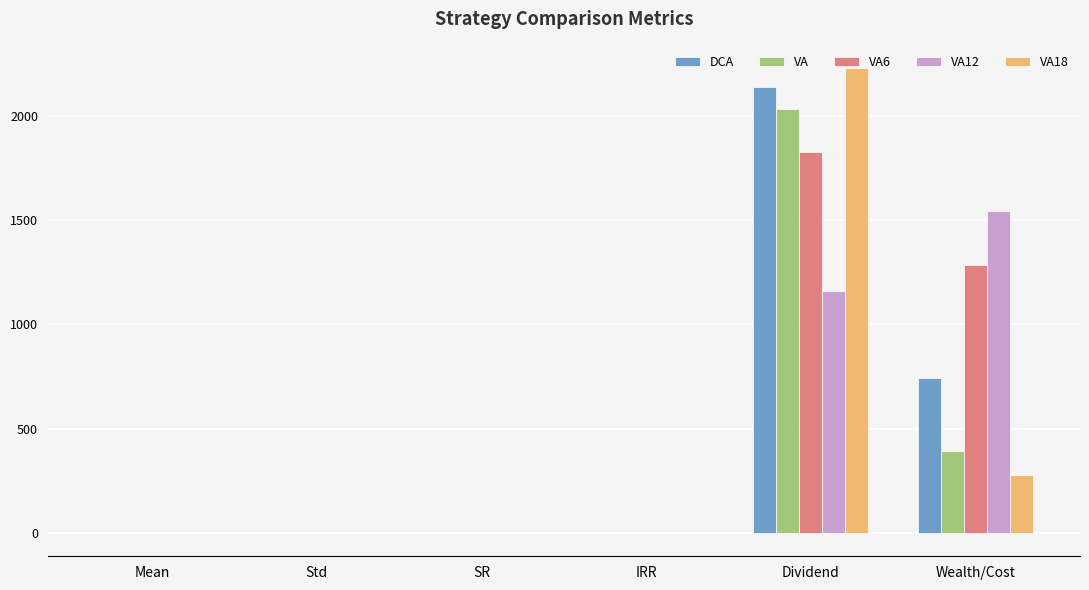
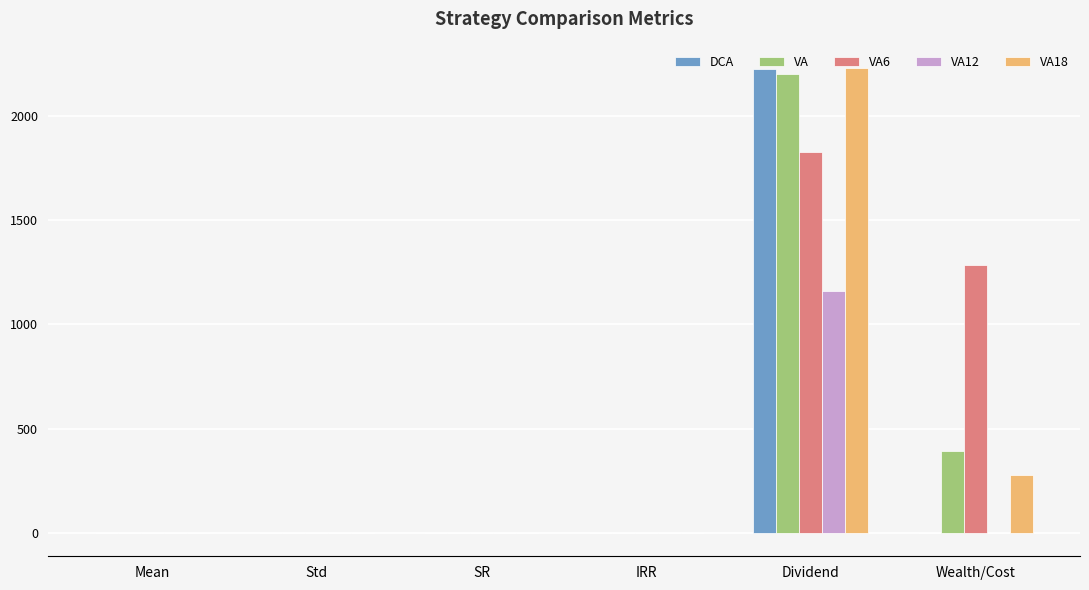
  {
    "DCA": {
-     "Dividend": 2140,
-     "Wealth/Cost": 740
+     "Dividend": 2220,
+     "Wealth/Cost": 0
    },
    "VA": {
-     "Dividend": 2030,
+     "Dividend": 2200,
      "Wealth/Cost": 390
    },
    "VA6": {
      "Dividend": 1820,
      "Wealth/Cost": 1280
    },
    "VA12": {
      "Dividend": 1160,
-     "Wealth/Cost": 1540
+     "Wealth/Cost": 0
    },
    "VA18": {
      "Dividend": 2230,
      "Wealth/Cost": 280
    }
  }
